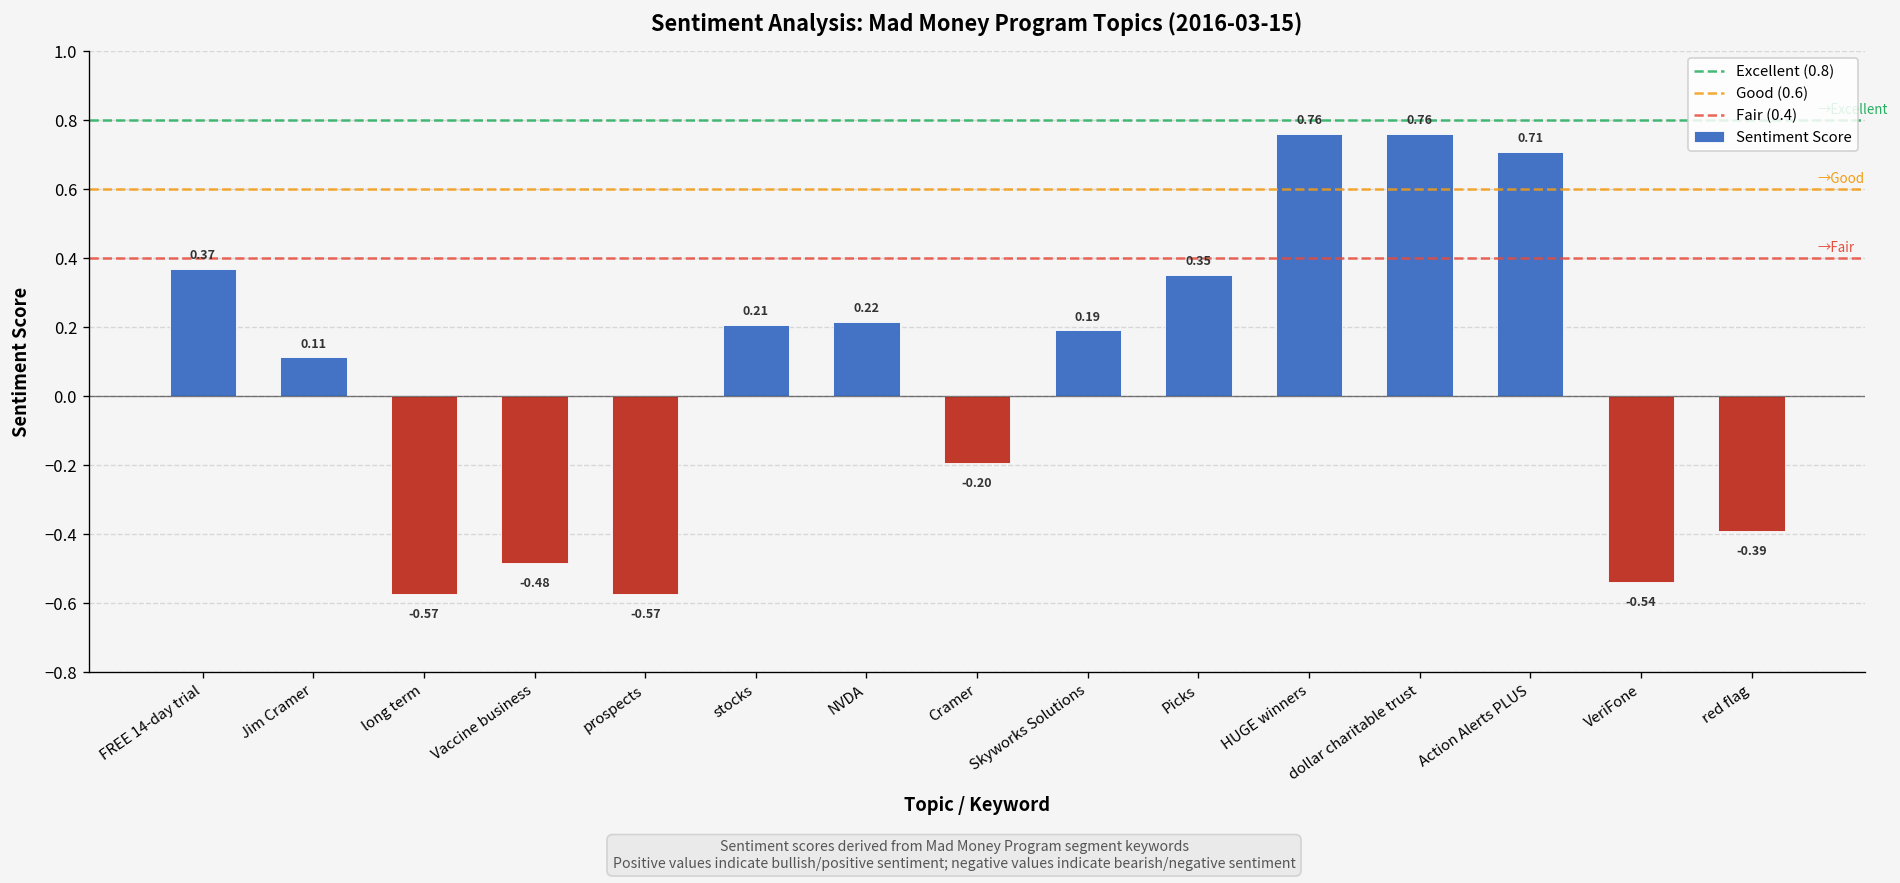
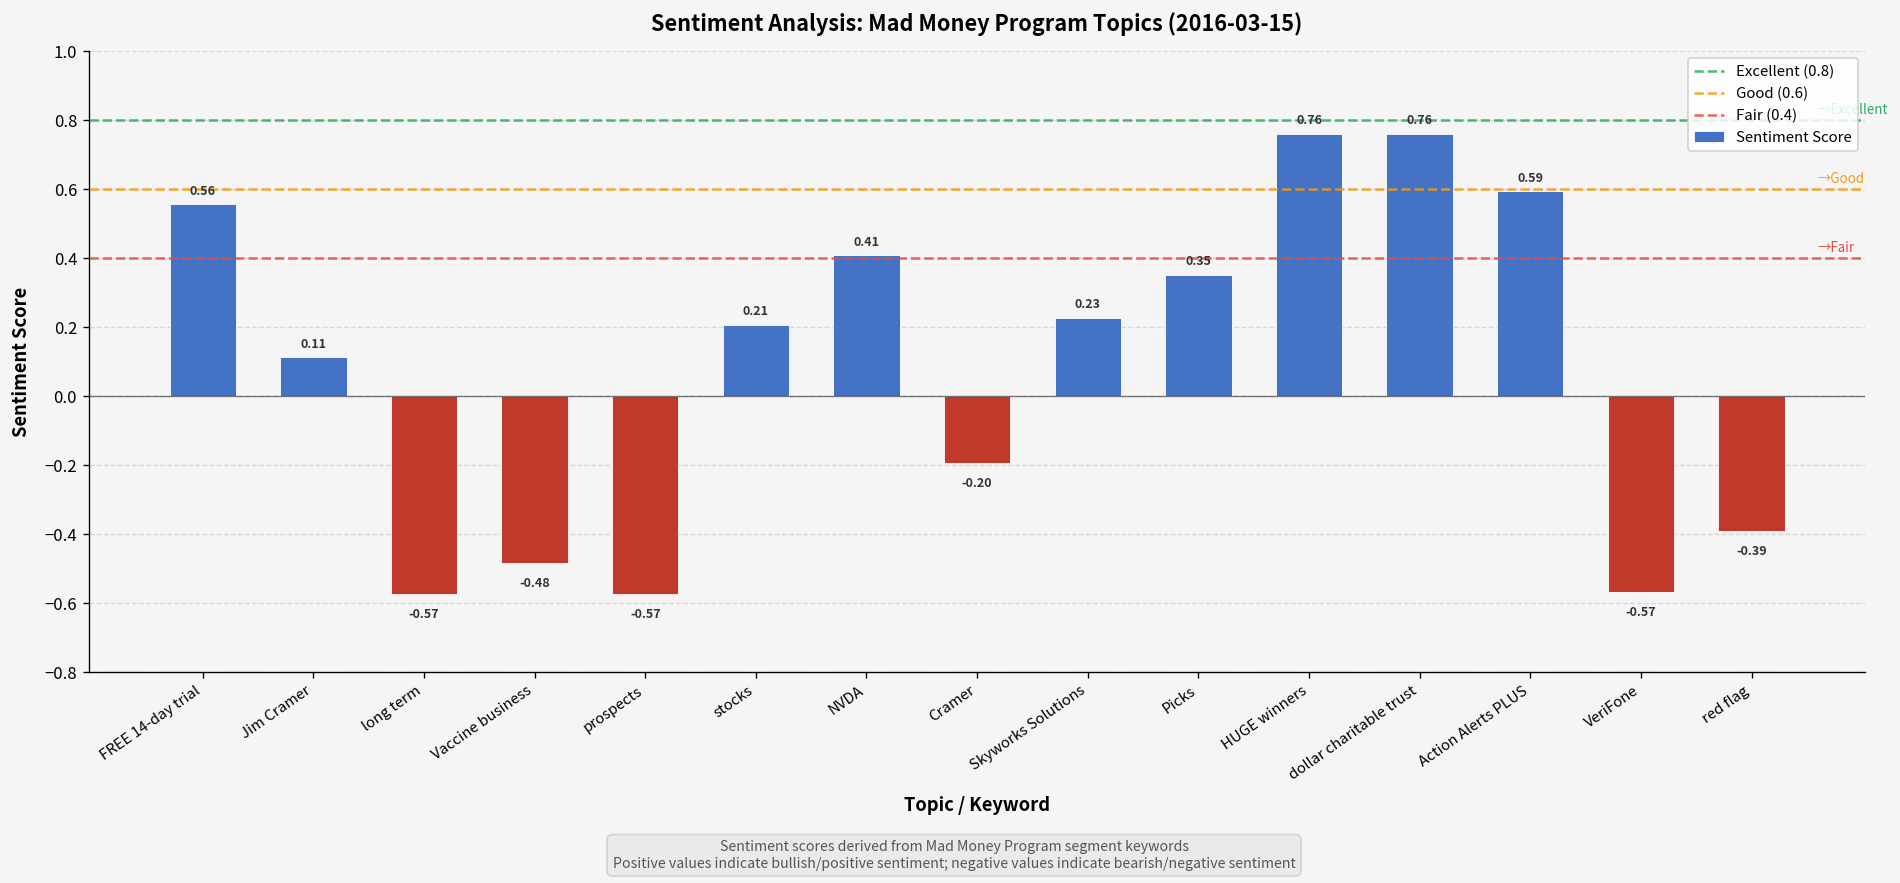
  {
-   "FREE 14-day trial": 0.37,
+   "FREE 14-day trial": 0.56,
    "Jim Cramer": 0.11,
    "long term": -0.57,
    "Vaccine business": -0.48,
    "prospects": -0.57,
    "stocks": 0.21,
-   "NVDA": 0.22,
+   "NVDA": 0.41,
    "Cramer": -0.20,
-   "Skyworks Solutions": 0.19,
+   "Skyworks Solutions": 0.23,
    "Picks": 0.35,
    "HUGE winners": 0.76,
    "dollar charitable trust": 0.76,
-   "Action Alerts PLUS": 0.71,
-   "VeriFone": -0.54,
+   "Action Alerts PLUS": 0.59,
+   "VeriFone": -0.57,
    "red flag": -0.39
  }
